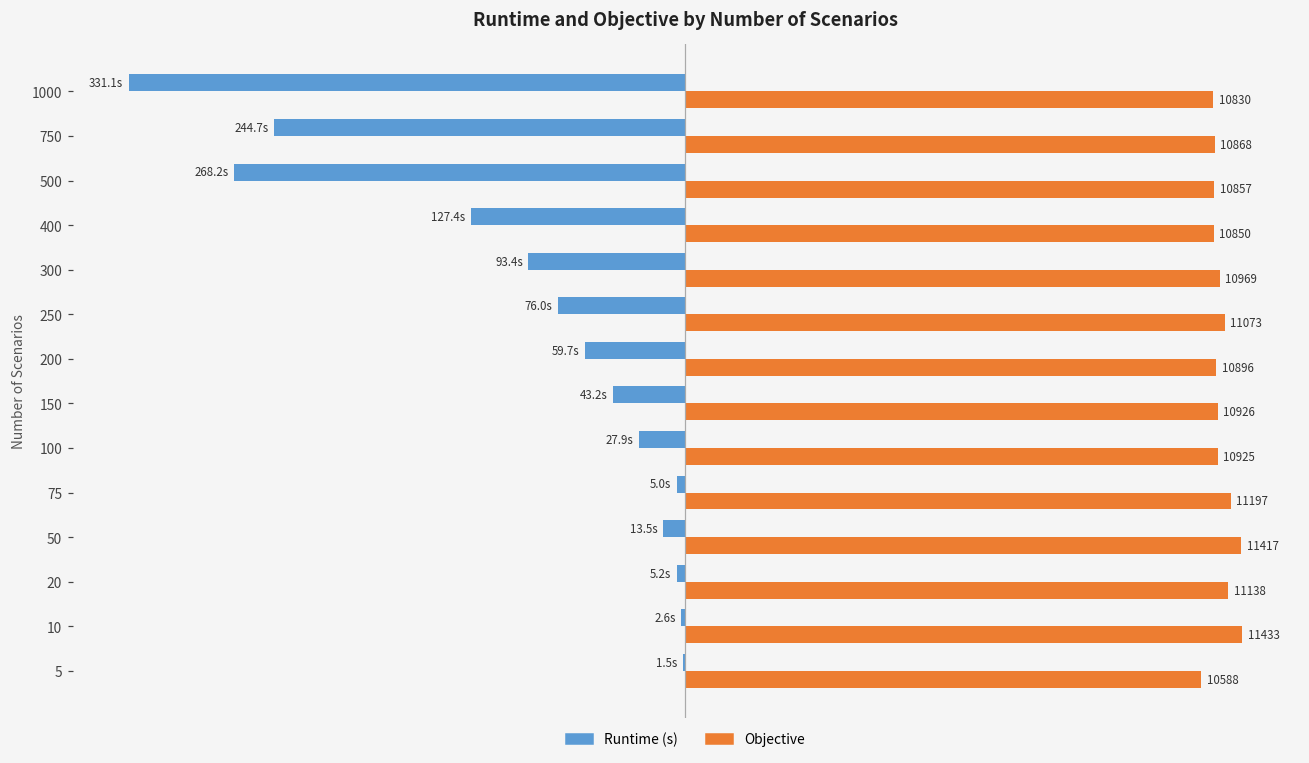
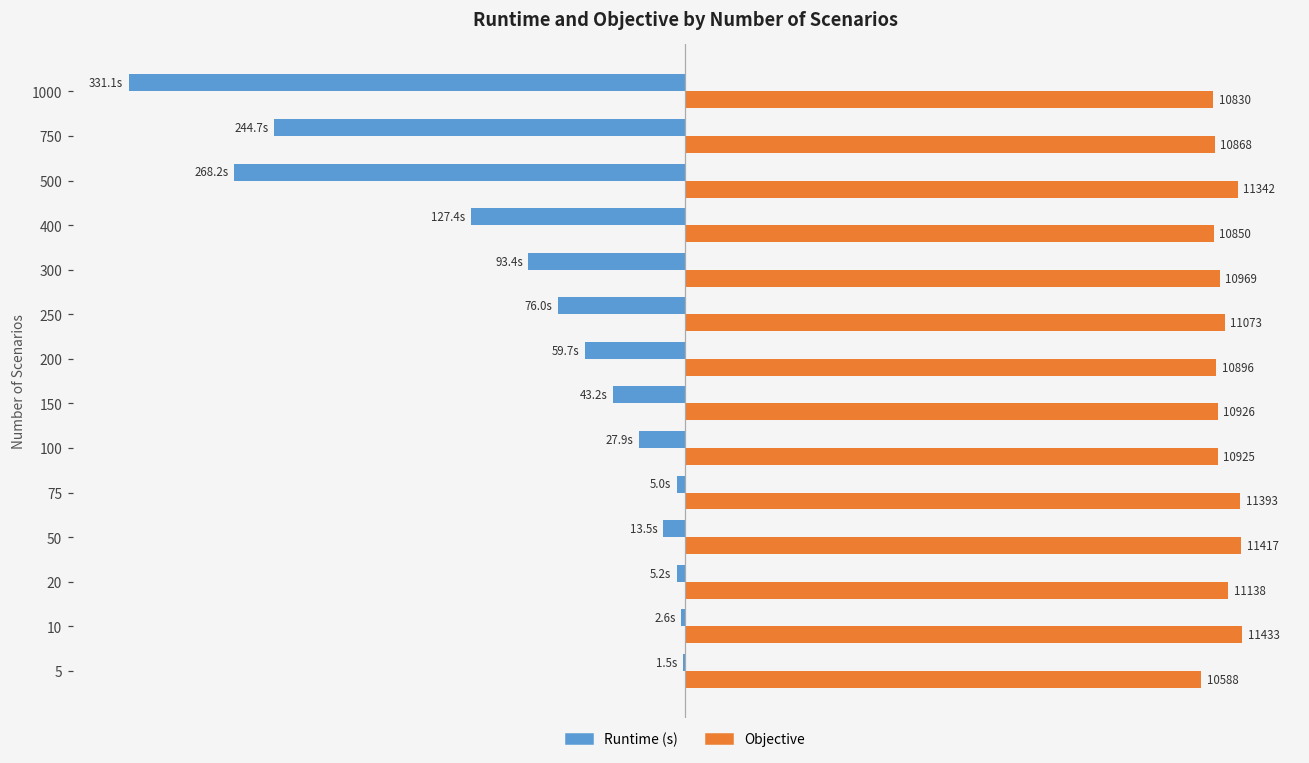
  {
    "Objective": {
-     "500": 10857,
-     "75": 11197
+     "500": 11342,
+     "75": 11393
    }
  }
